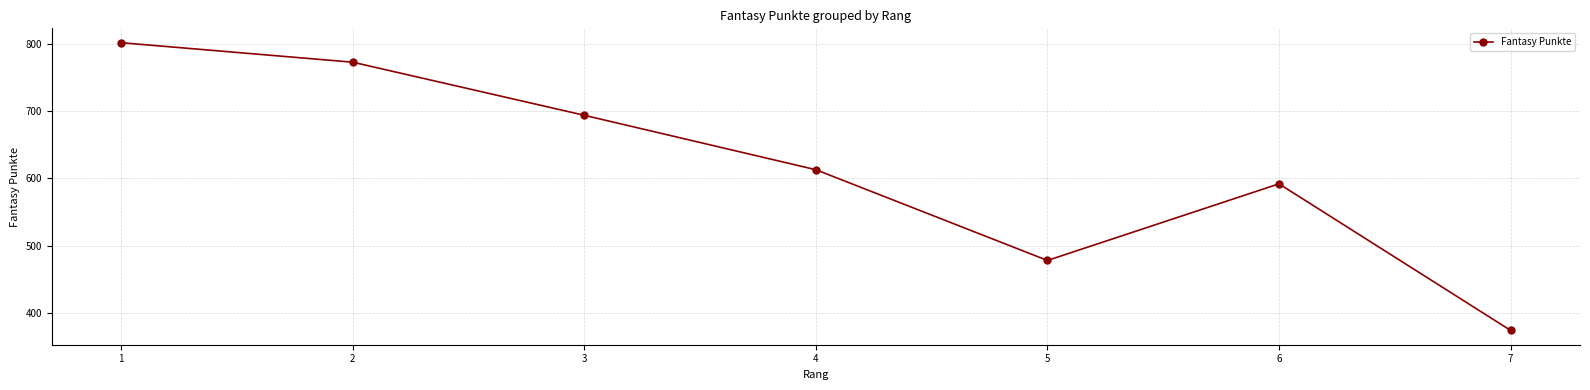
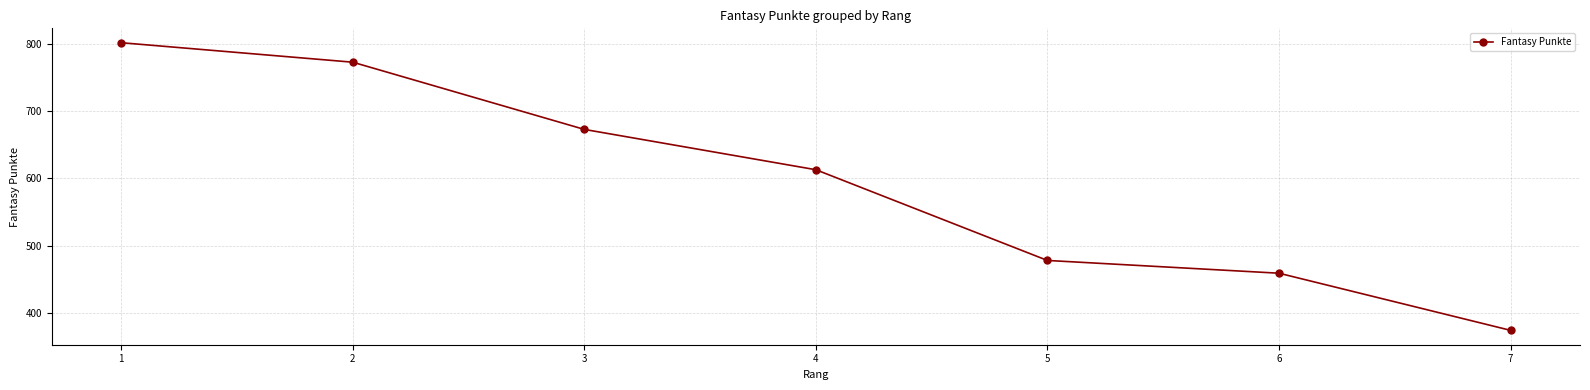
  {
    "1": 800,
    "2": 770,
-   "3": 690,
+   "3": 670,
    "4": 610,
    "5": 480,
-   "6": 590,
+   "6": 460,
    "7": 370
  }
